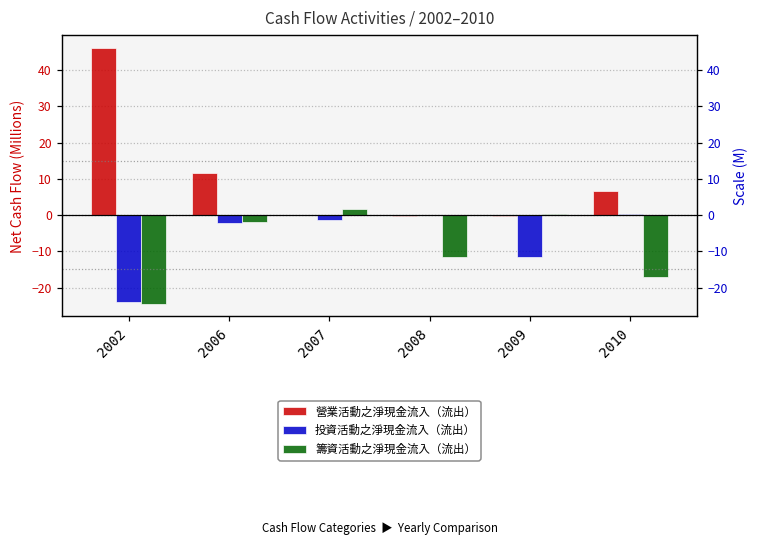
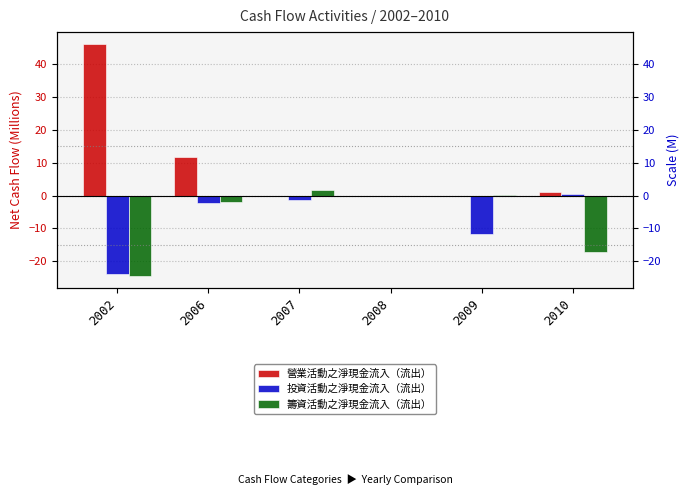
  {
    "營業活動之淨現金流入（流出）": {
      "2002": 46,
      "2006": 12,
-     "2010": 7
+     "2010": 1
    },
    "投資活動之淨現金流入（流出）": {
      "2002": -24,
      "2006": -2,
      "2007": -1,
      "2009": -12
    },
    "籌資活動之淨現金流入（流出）": {
      "2002": -24,
      "2006": -2,
      "2007": 2,
-     "2008": -12,
+     "2008": 0,
      "2010": -17
    }
  }
